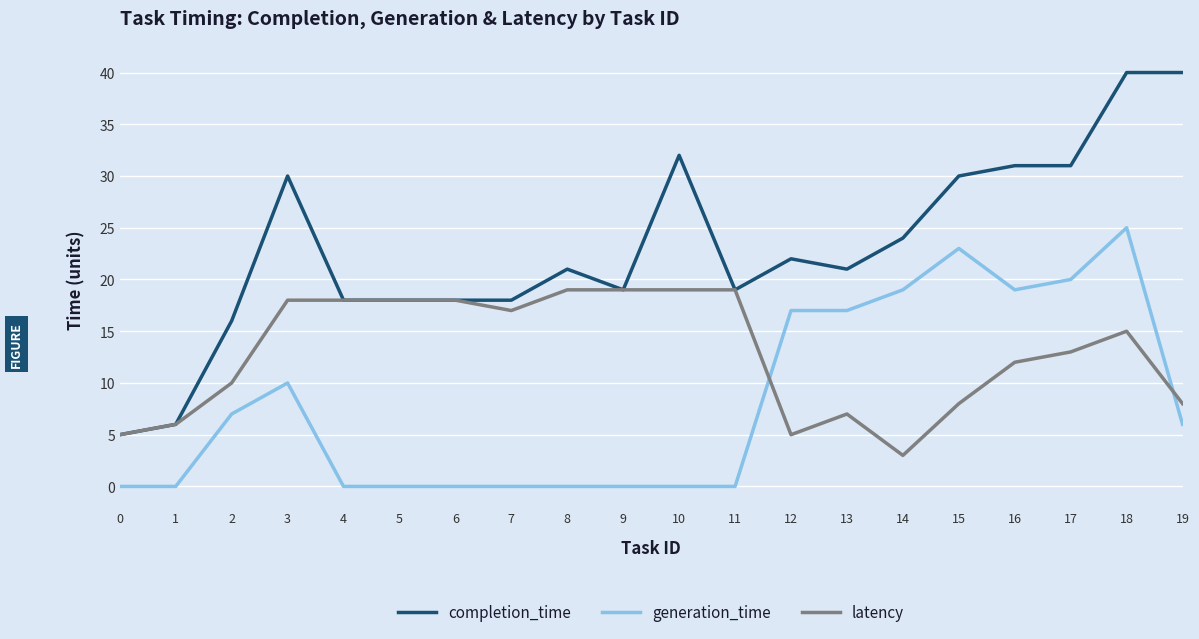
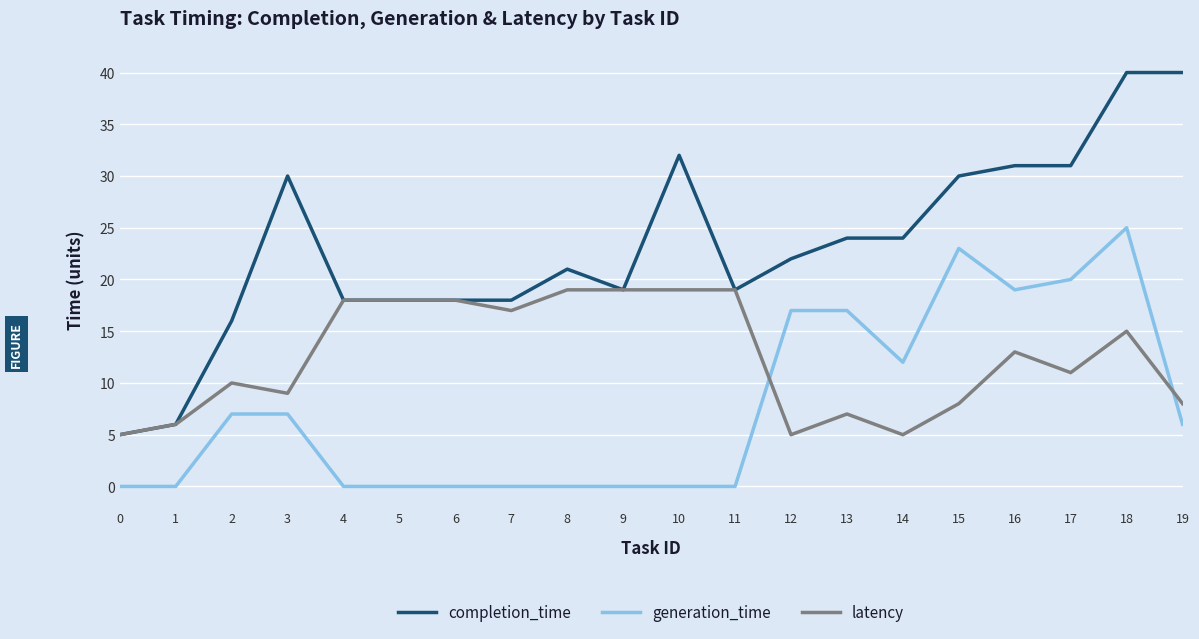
  {
    "completion_time": {
      "2": 16,
      "3": 30,
      "7": 18,
      "8": 21,
      "10": 32,
      "12": 22,
-     "13": 21,
+     "13": 24,
      "14": 24,
      "15": 30,
      "16": 31,
      "17": 31,
      "18": 40,
      "19": 40
    },
    "generation_time": {
      "0": 0,
      "1": 0,
      "2": 7,
-     "3": 10,
+     "3": 7,
      "4": 0,
      "5": 0,
      "6": 0,
      "7": 0,
      "8": 0,
      "9": 0,
      "10": 0,
      "11": 0,
      "12": 17,
      "13": 17,
-     "14": 19,
+     "14": 12,
      "15": 23,
      "16": 19,
      "17": 20,
      "18": 25,
      "19": 6
    },
    "latency": {
      "2": 10,
-     "3": 18,
+     "3": 9,
      "7": 17,
      "8": 19,
      "10": 19,
      "12": 5,
      "13": 7,
-     "14": 3,
+     "14": 5,
      "15": 8,
-     "16": 12,
-     "17": 13,
+     "16": 13,
+     "17": 11,
      "18": 15,
      "19": 8
    }
  }
